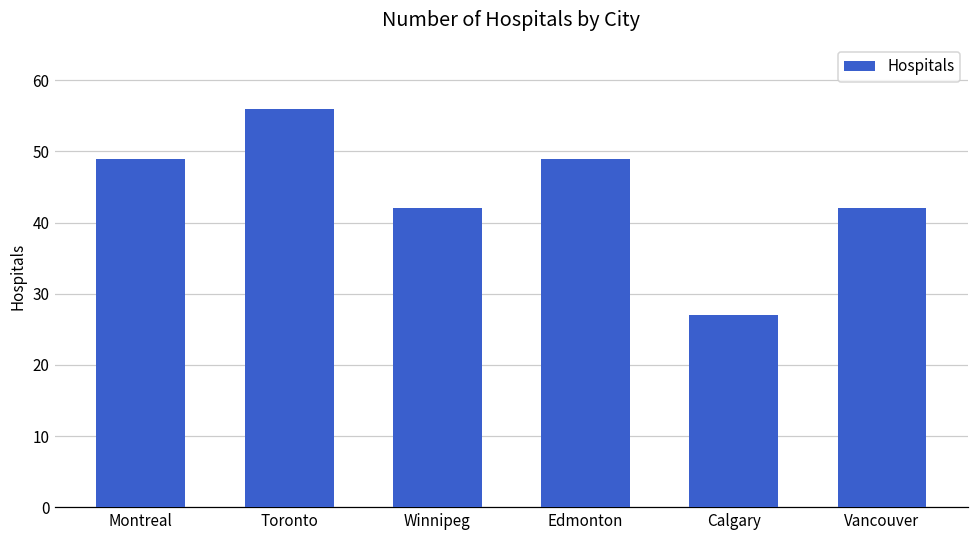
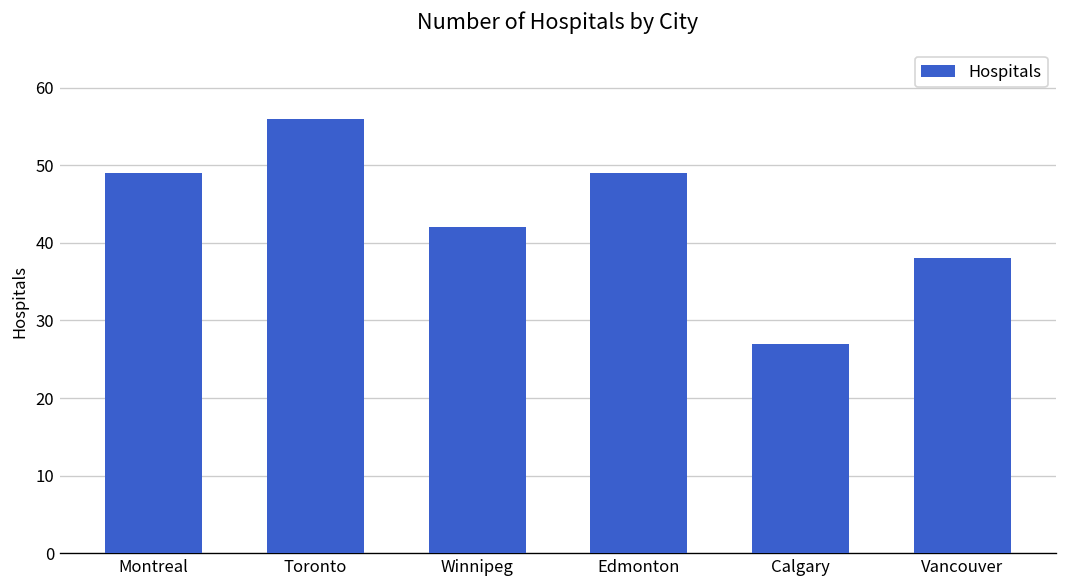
  {
    "Montreal": 49,
    "Toronto": 56,
    "Winnipeg": 42,
    "Edmonton": 49,
    "Calgary": 27,
-   "Vancouver": 42
+   "Vancouver": 38
  }
